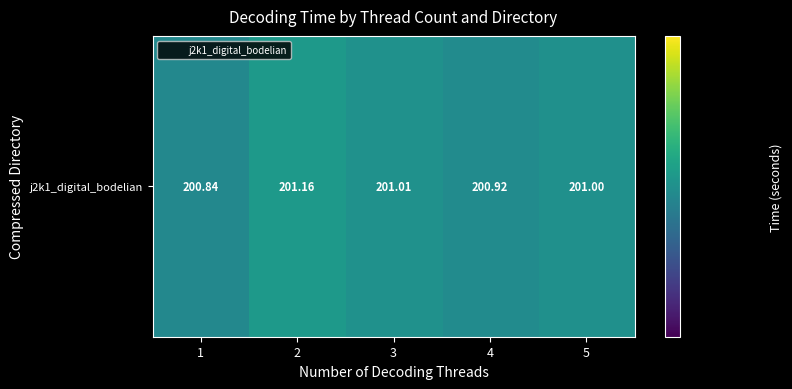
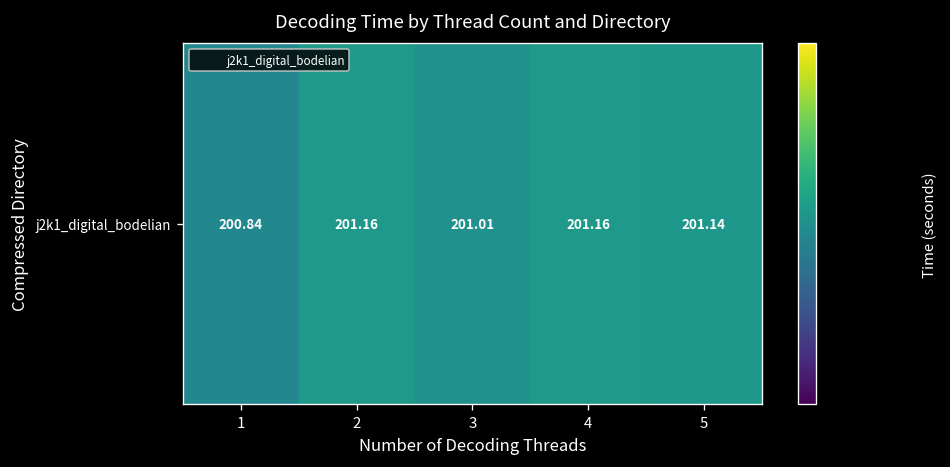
  {
    "j2k1_digital_bodelian": {
      "1": 200.84,
      "2": 201.16,
      "3": 201.01,
-     "4": 200.92,
-     "5": 201.00
+     "4": 201.16,
+     "5": 201.14
    }
  }
